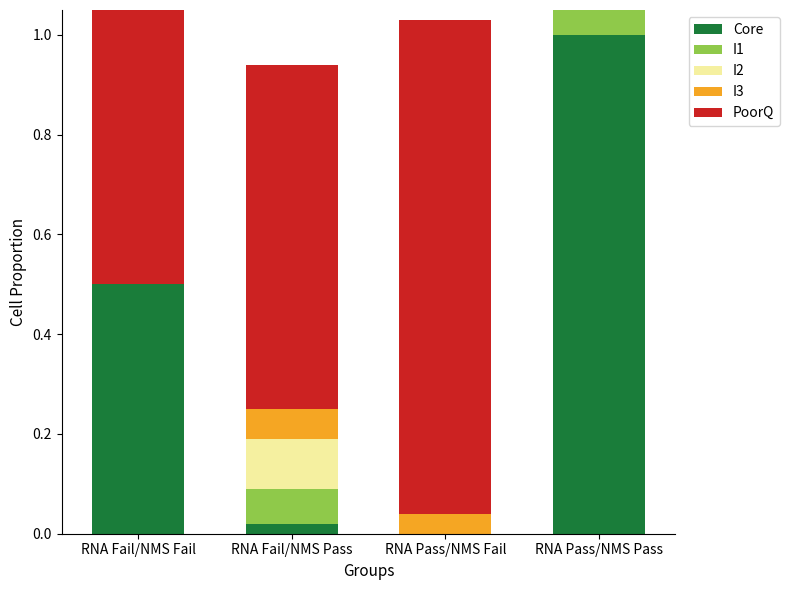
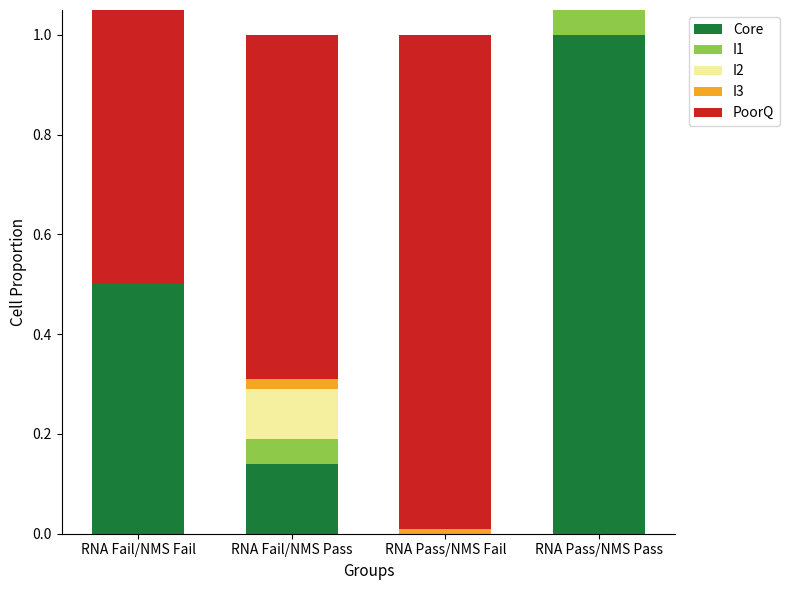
  {
    "Core": {
      "RNA Fail/NMS Fail": 0.50,
-     "RNA Fail/NMS Pass": 0.02,
+     "RNA Fail/NMS Pass": 0.14,
      "RNA Pass/NMS Fail": 0.00,
      "RNA Pass/NMS Pass": 1.00
    },
    "I1": {
      "RNA Fail/NMS Fail": 0.00,
-     "RNA Fail/NMS Pass": 0.07,
+     "RNA Fail/NMS Pass": 0.05,
      "RNA Pass/NMS Fail": 0.00
    },
    "I2": {
      "RNA Fail/NMS Fail": 0.00,
      "RNA Fail/NMS Pass": 0.10,
      "RNA Pass/NMS Fail": 0.00
    },
    "I3": {
      "RNA Fail/NMS Fail": 0.00,
-     "RNA Fail/NMS Pass": 0.06,
-     "RNA Pass/NMS Fail": 0.04
+     "RNA Fail/NMS Pass": 0.02,
+     "RNA Pass/NMS Fail": 0.01
    },
    "PoorQ": {
      "RNA Fail/NMS Pass": 0.69,
      "RNA Pass/NMS Fail": 0.99
    }
  }
